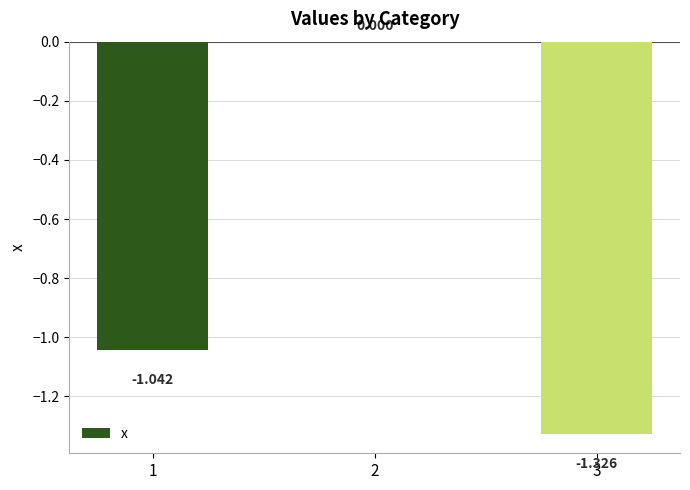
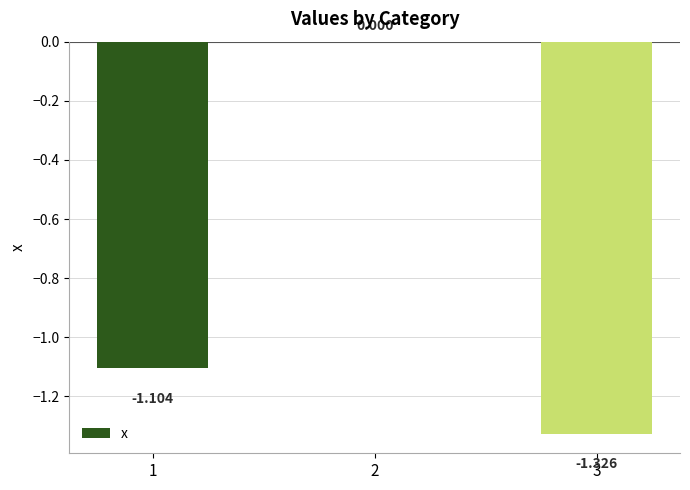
  {
-   "1": -1.042,
+   "1": -1.104,
    "2": 0.000,
    "3": -1.326
  }
